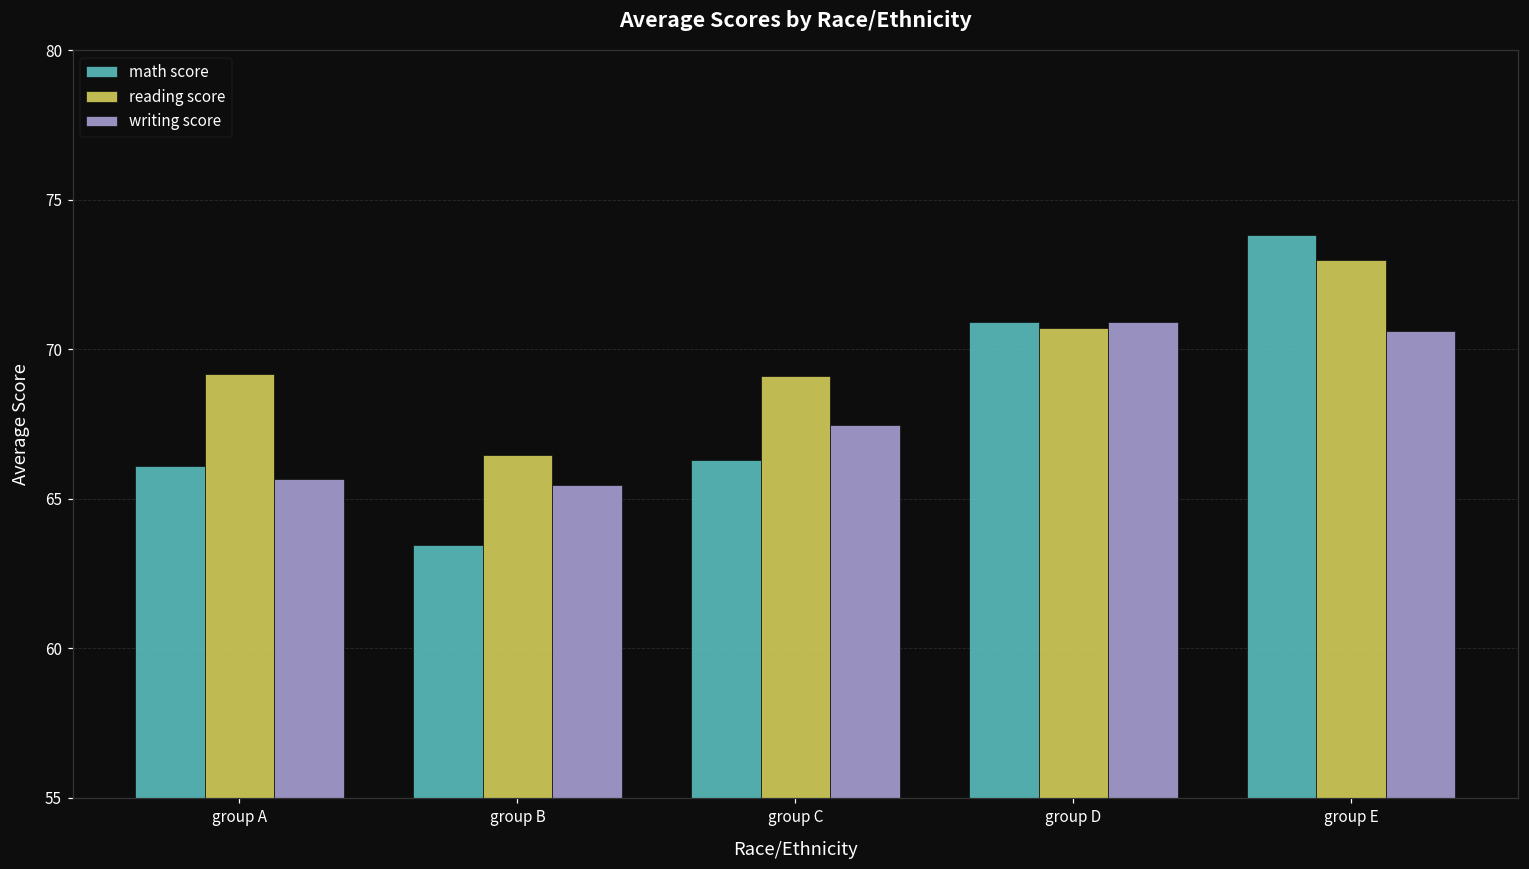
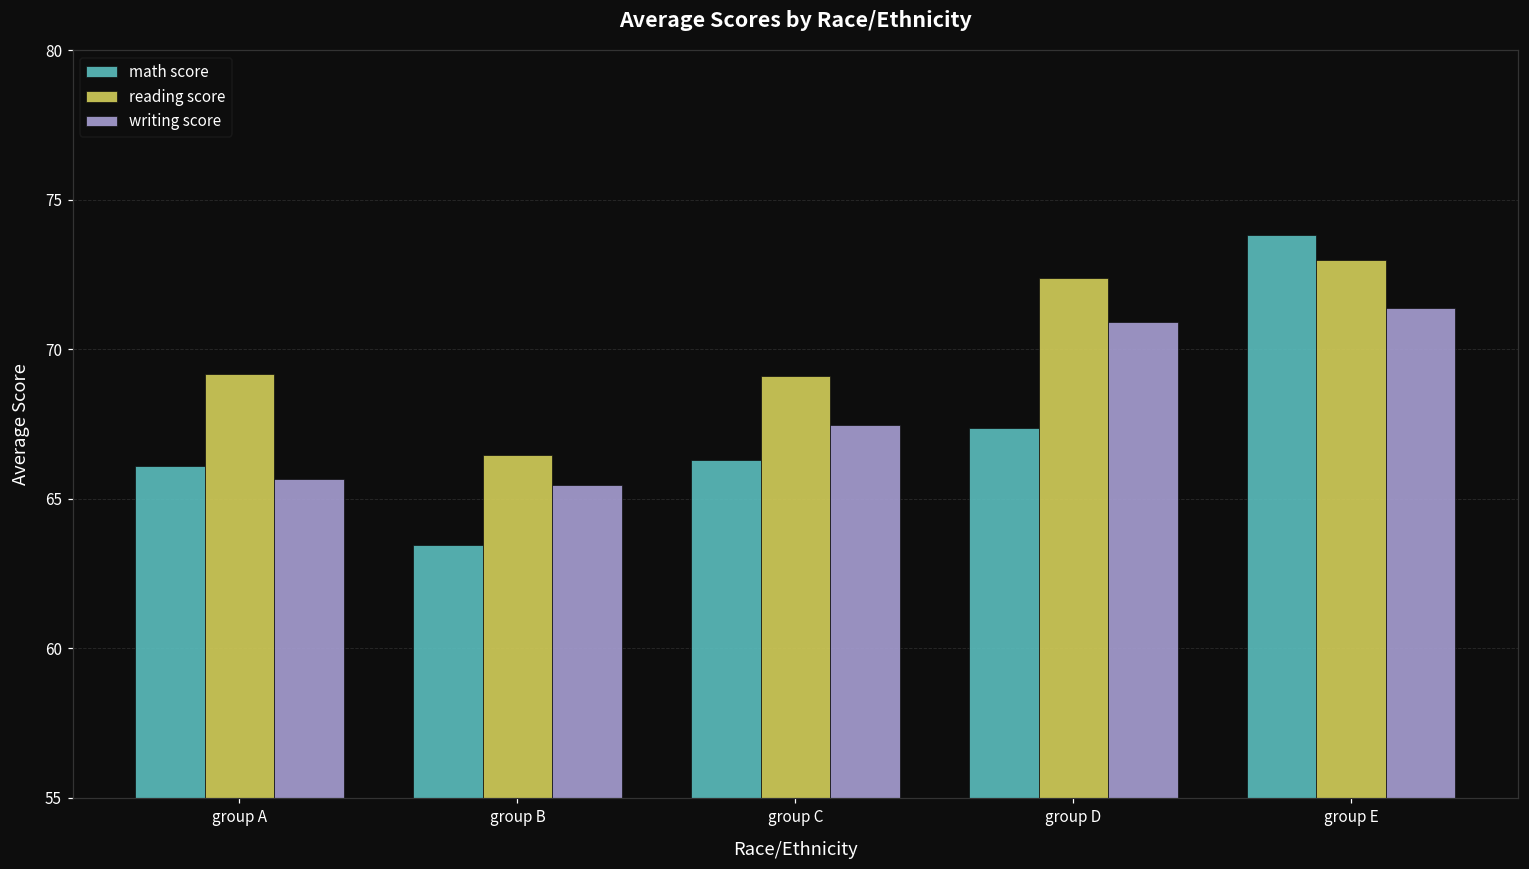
  {
    "math score": {
      "group A": 66.1,
      "group B": 63.5,
      "group C": 66.3,
-     "group D": 70.9,
+     "group D": 67.4,
      "group E": 73.8
    },
    "reading score": {
      "group A": 69.2,
      "group B": 66.5,
      "group C": 69.1,
-     "group D": 70.7,
+     "group D": 72.4,
      "group E": 73.0
    },
    "writing score": {
      "group A": 65.7,
      "group B": 65.5,
      "group C": 67.5,
      "group D": 70.9,
-     "group E": 70.6
+     "group E": 71.4
    }
  }
